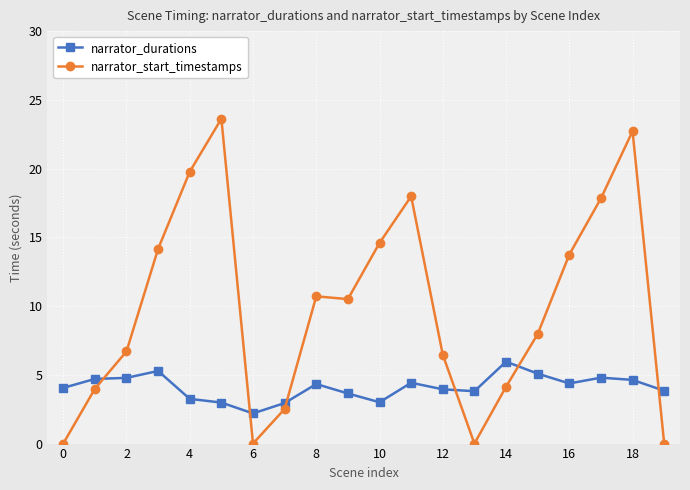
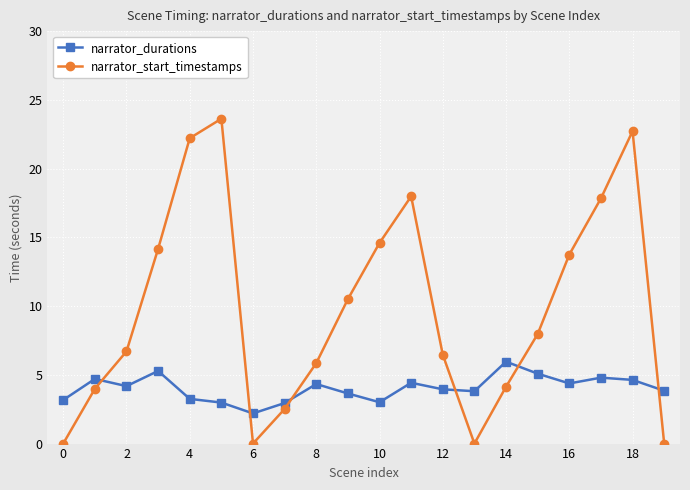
  {
    "narrator_durations": {
-     "0": 4.1,
-     "2": 4.8,
+     "0": 3.2,
+     "2": 4.2,
      "4": 3.3,
      "6": 2.2,
      "8": 4.3,
      "10": 3.0,
      "12": 3.9,
      "14": 6.0,
      "16": 4.4,
      "18": 4.6
    },
    "narrator_start_timestamps": {
      "0": 0.0,
      "2": 6.7,
-     "4": 19.8,
+     "4": 22.2,
      "6": 0.0,
-     "8": 10.7,
+     "8": 5.9,
      "10": 14.6,
      "12": 6.5,
      "14": 4.1,
      "16": 13.7,
      "18": 22.7
    }
  }
